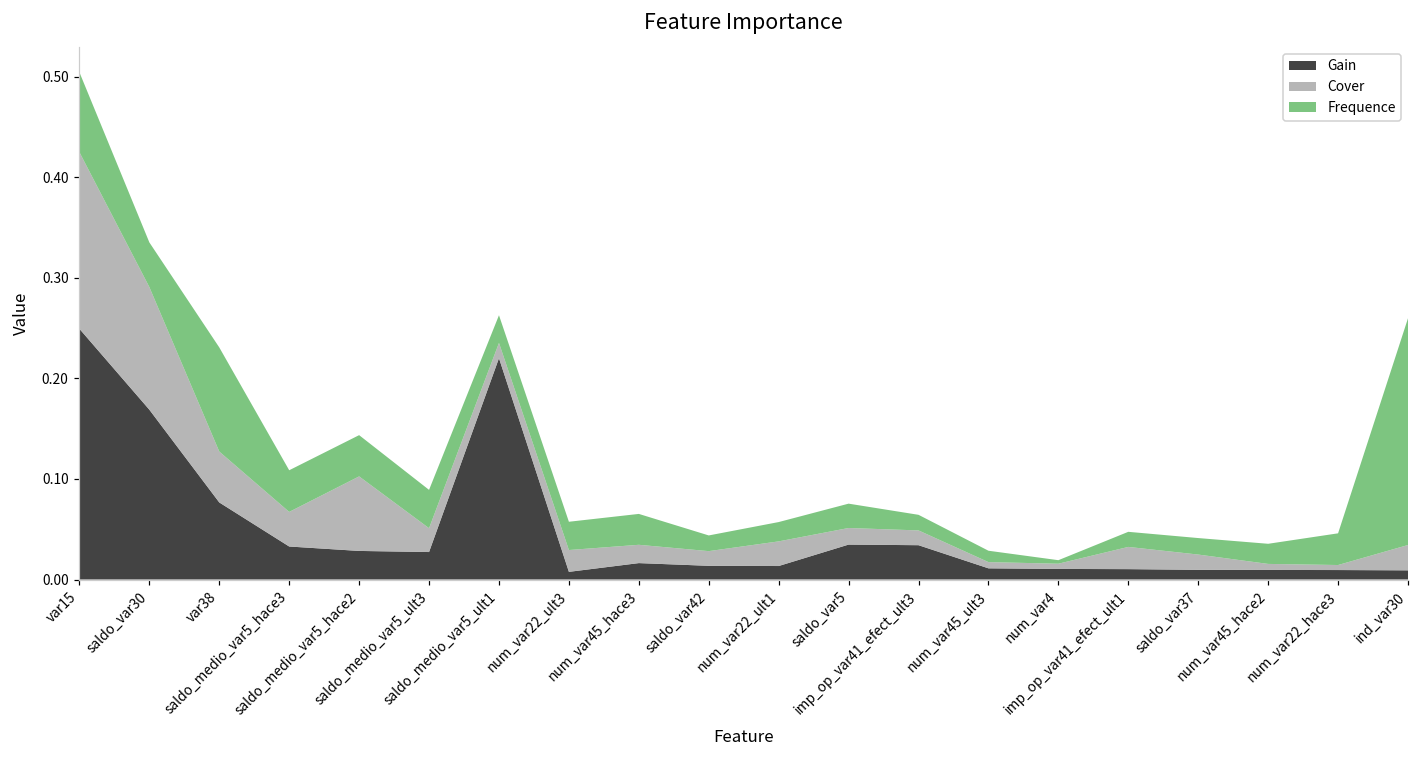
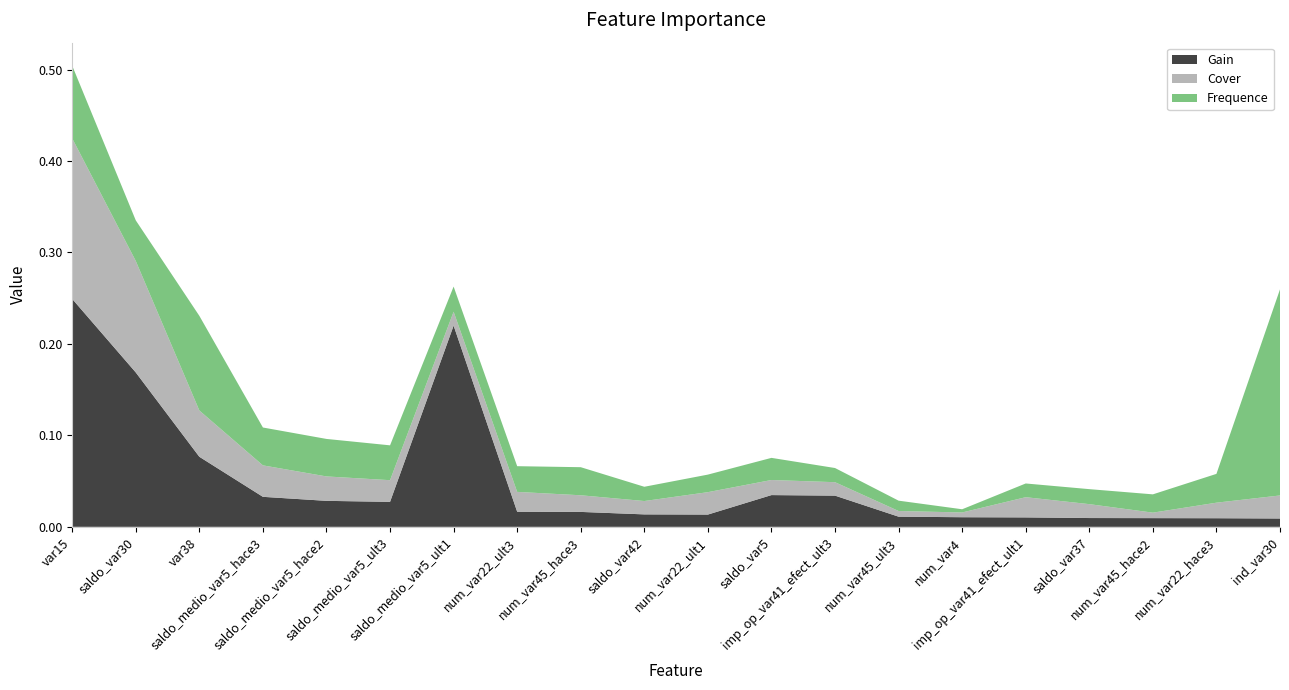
  {
    "Gain": {
      "var15": 0.25,
      "saldo_var30": 0.17,
      "var38": 0.08,
      "saldo_medio_var5_hace3": 0.03,
      "saldo_medio_var5_hace2": 0.03,
      "saldo_medio_var5_ult3": 0.03,
      "saldo_medio_var5_ult1": 0.22,
-     "num_var22_ult3": 0.01,
+     "num_var22_ult3": 0.02,
      "num_var45_hace3": 0.02,
      "saldo_var42": 0.01,
      "num_var22_ult1": 0.01,
      "saldo_var5": 0.03,
      "imp_op_var41_efect_ult3": 0.03,
      "num_var45_ult3": 0.01,
      "num_var4": 0.01,
      "imp_op_var41_efect_ult1": 0.01,
      "saldo_var37": 0.01,
      "num_var45_hace2": 0.01,
      "num_var22_hace3": 0.01,
      "ind_var30": 0.01
    },
    "Cover": {
      "var15": 0.18,
      "saldo_var30": 0.12,
      "var38": 0.05,
      "saldo_medio_var5_hace3": 0.03,
-     "saldo_medio_var5_hace2": 0.07,
+     "saldo_medio_var5_hace2": 0.03,
      "saldo_medio_var5_ult3": 0.02,
      "saldo_medio_var5_ult1": 0.02,
      "num_var22_ult3": 0.02,
      "num_var45_hace3": 0.02,
      "saldo_var42": 0.01,
      "num_var22_ult1": 0.02,
      "saldo_var5": 0.02,
      "imp_op_var41_efect_ult3": 0.01,
      "num_var45_ult3": 0.01,
      "num_var4": 0.01,
      "imp_op_var41_efect_ult1": 0.02,
      "saldo_var37": 0.02,
      "num_var45_hace2": 0.01,
-     "num_var22_hace3": 0.00,
+     "num_var22_hace3": 0.02,
      "ind_var30": 0.03
    },
    "Frequence": {
      "var15": 0.08,
      "saldo_var30": 0.04,
      "var38": 0.10,
      "saldo_medio_var5_hace3": 0.04,
      "saldo_medio_var5_hace2": 0.04,
      "saldo_medio_var5_ult3": 0.04,
      "saldo_medio_var5_ult1": 0.03,
      "num_var22_ult3": 0.03,
      "num_var45_hace3": 0.03,
      "saldo_var42": 0.02,
      "num_var22_ult1": 0.02,
      "saldo_var5": 0.02,
      "imp_op_var41_efect_ult3": 0.02,
      "num_var45_ult3": 0.01,
      "num_var4": 0.00,
      "imp_op_var41_efect_ult1": 0.02,
      "saldo_var37": 0.02,
      "num_var45_hace2": 0.02,
      "num_var22_hace3": 0.03,
      "ind_var30": 0.23
    }
  }
